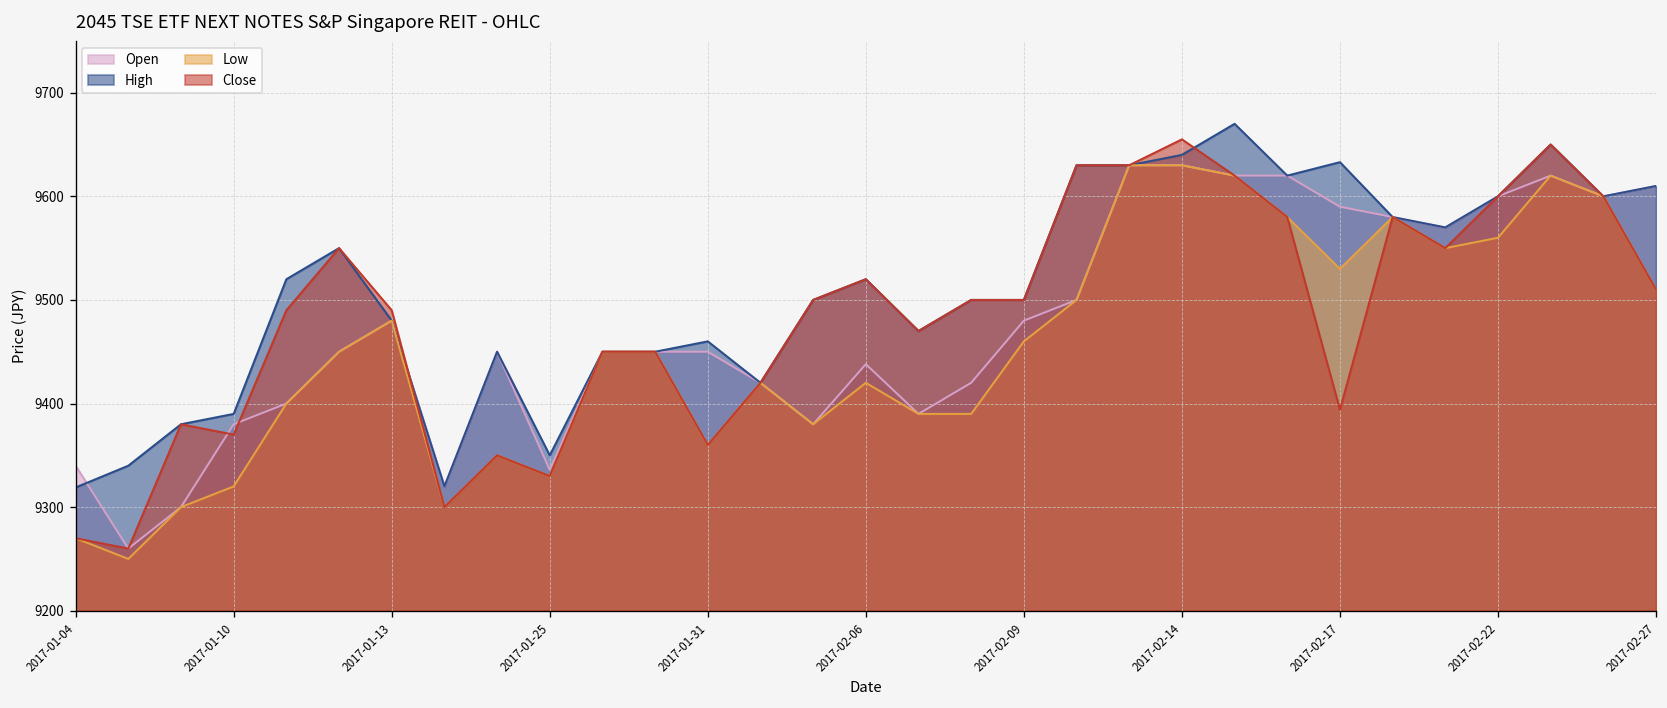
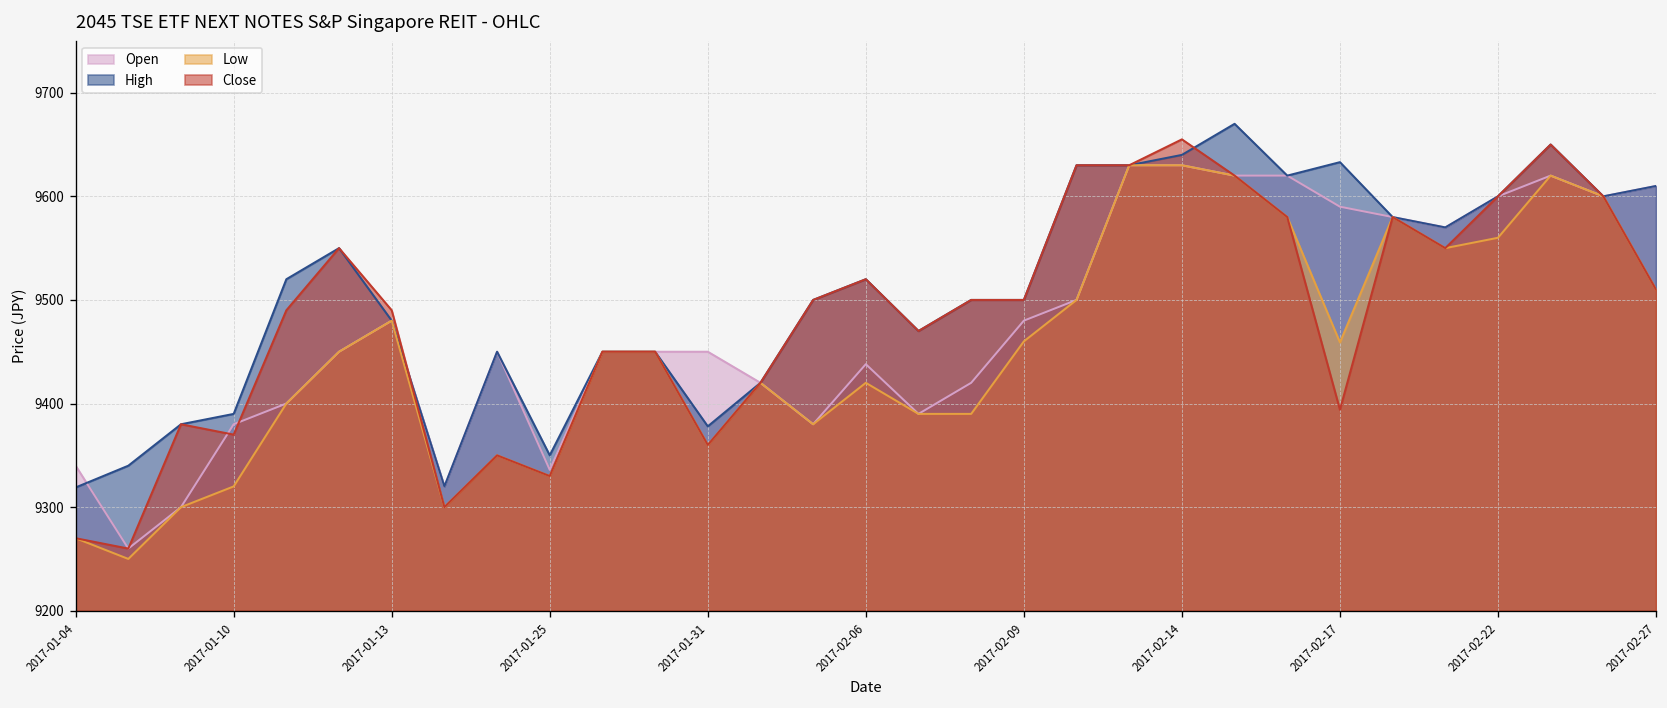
  {
    "Open": {
      "2017-01-04": 9340,
      "2017-01-10": 9380,
      "2017-01-25": 9340,
      "2017-01-31": 9450,
      "2017-02-06": 9440,
      "2017-02-09": 9480,
      "2017-02-17": 9590
    },
    "High": {
      "2017-01-04": 9320,
      "2017-01-10": 9390,
      "2017-01-25": 9350,
-     "2017-01-31": 9460,
+     "2017-01-31": 9380,
      "2017-02-14": 9640,
      "2017-02-17": 9630
    },
    "Low": {
      "2017-01-10": 9320,
      "2017-02-06": 9420,
      "2017-02-09": 9460,
-     "2017-02-17": 9530,
+     "2017-02-17": 9460,
      "2017-02-22": 9560
    },
    "Close": {
      "2017-01-10": 9370,
      "2017-01-13": 9490,
      "2017-02-14": 9660,
      "2017-02-17": 9390
    }
  }
